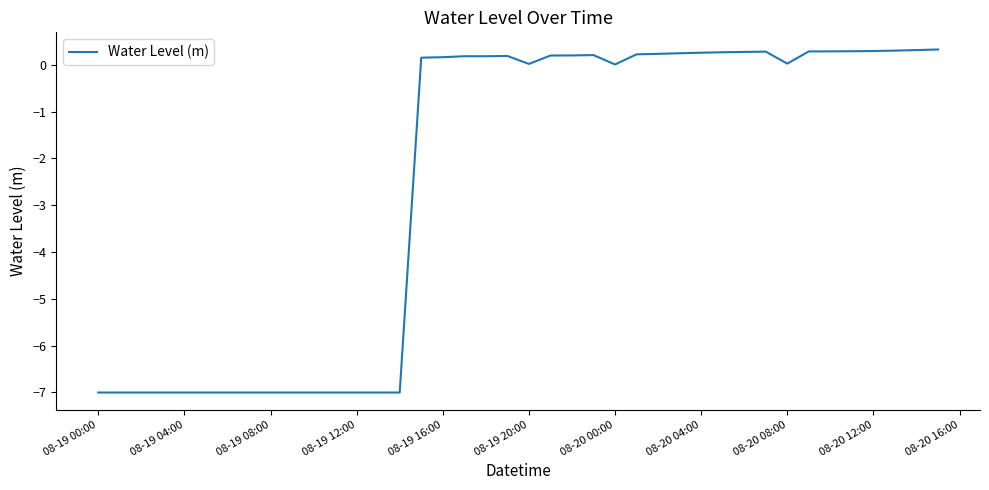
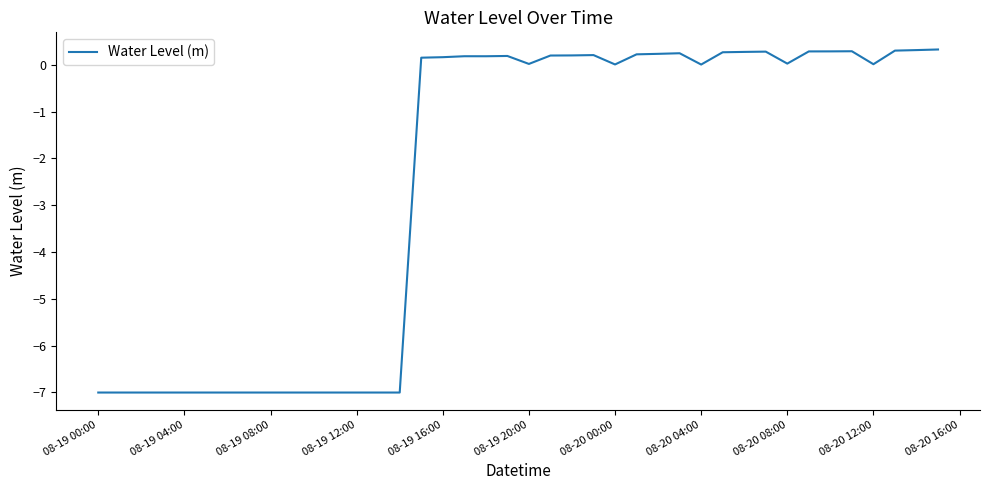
  {
    "08-19 00:00": -7.0,
    "08-19 04:00": -7.0,
    "08-19 08:00": -7.0,
    "08-19 12:00": -7.0,
    "08-19 16:00": 0.2,
    "08-19 20:00": 0.0,
    "08-20 00:00": 0.0,
-   "08-20 04:00": 0.3,
+   "08-20 04:00": 0.0,
    "08-20 08:00": 0.0,
-   "08-20 12:00": 0.3
+   "08-20 12:00": 0.0
  }
